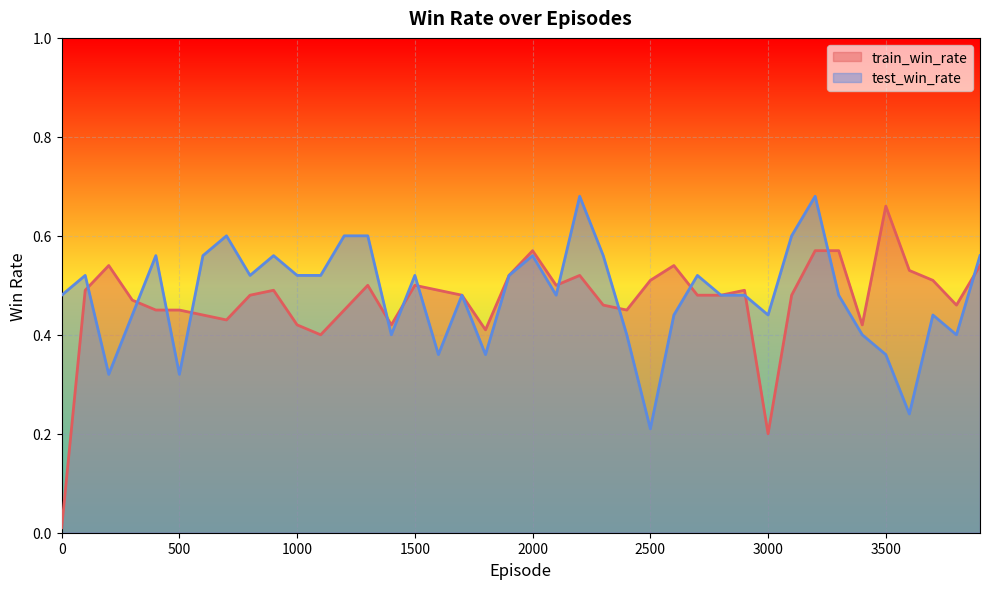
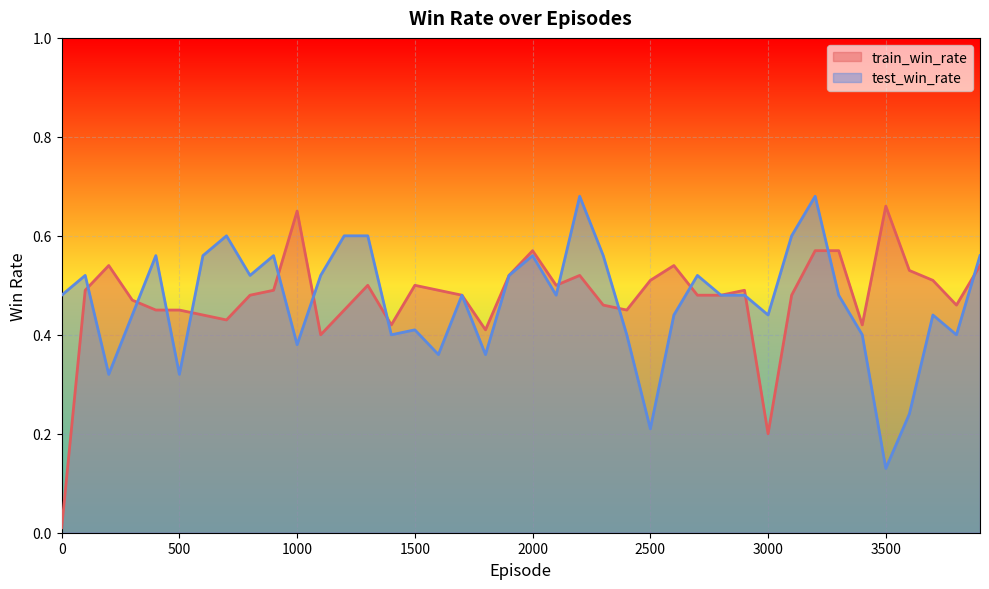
  {
    "train_win_rate": {
      "0": 0.01,
      "500": 0.45,
-     "1000": 0.42,
+     "1000": 0.65,
      "1500": 0.50,
      "2000": 0.57,
      "2500": 0.51,
      "3000": 0.20,
      "3500": 0.66
    },
    "test_win_rate": {
      "0": 0.48,
      "500": 0.32,
-     "1000": 0.52,
-     "1500": 0.52,
+     "1000": 0.38,
+     "1500": 0.41,
      "2000": 0.56,
      "2500": 0.21,
      "3000": 0.44,
-     "3500": 0.36
+     "3500": 0.13
    }
  }
